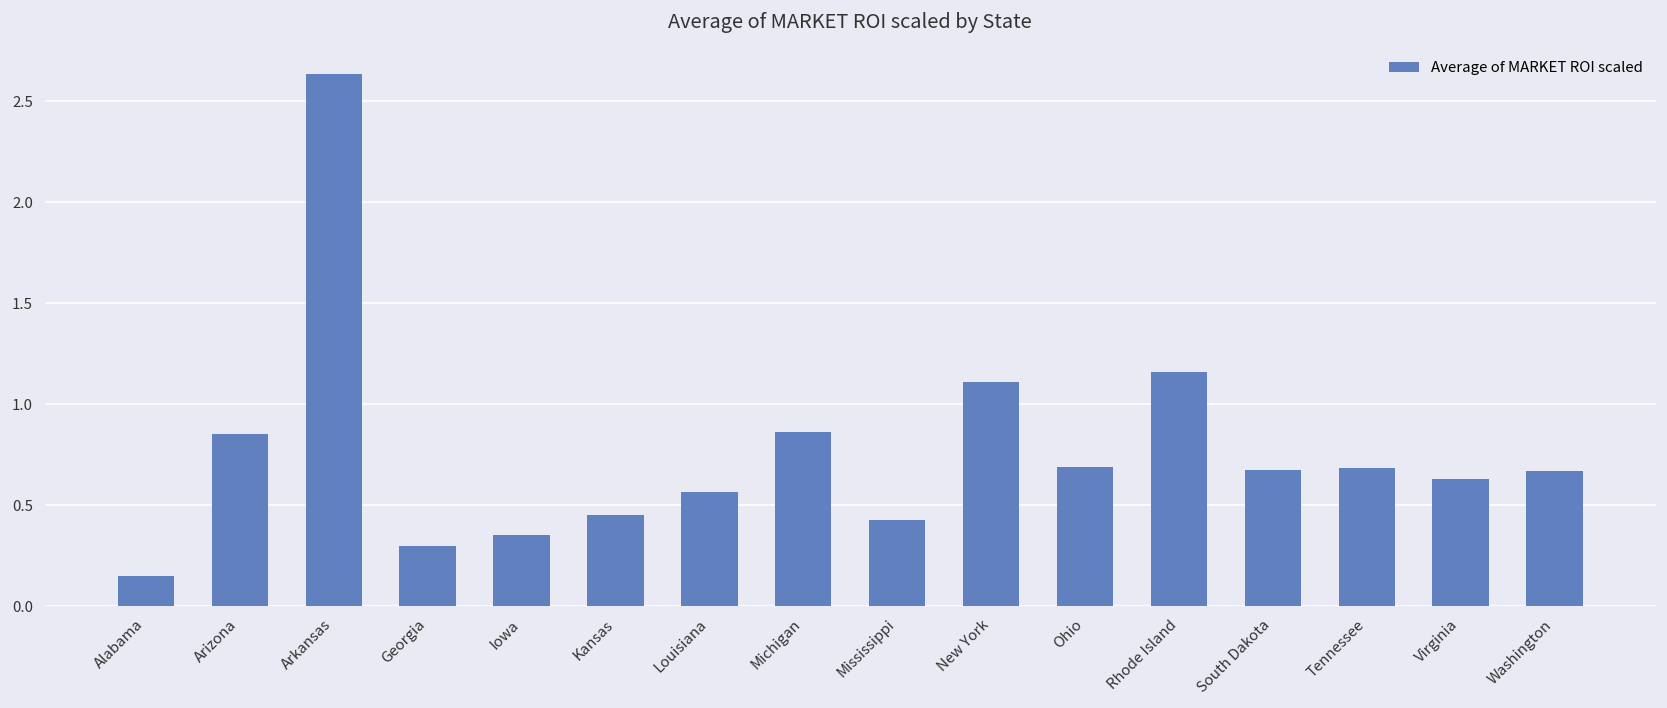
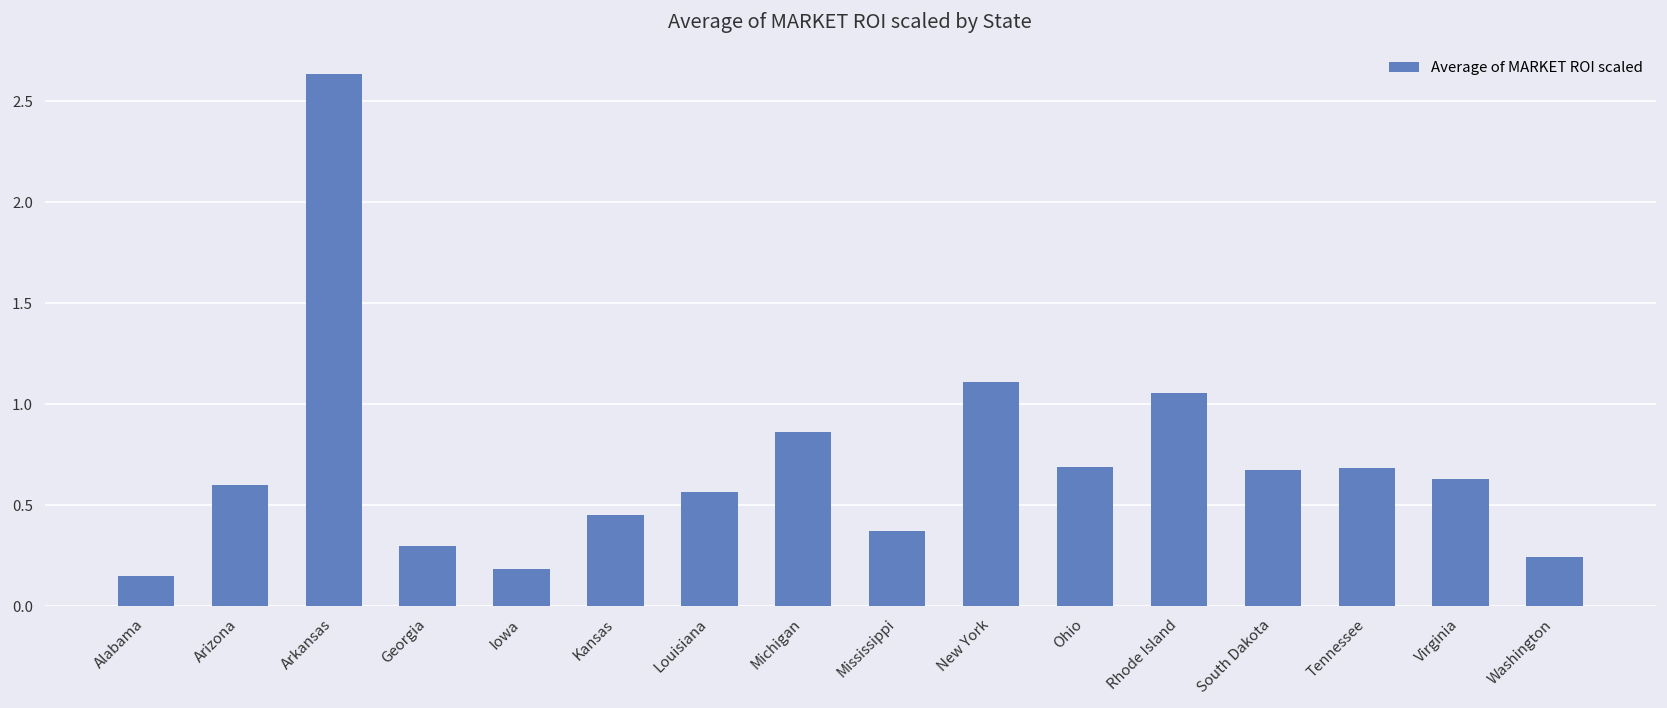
  {
    "Alabama": 0.15,
-   "Arizona": 0.85,
+   "Arizona": 0.60,
    "Arkansas": 2.63,
    "Georgia": 0.30,
-   "Iowa": 0.35,
+   "Iowa": 0.18,
    "Kansas": 0.45,
    "Louisiana": 0.56,
    "Michigan": 0.86,
-   "Mississippi": 0.43,
+   "Mississippi": 0.37,
    "New York": 1.11,
    "Ohio": 0.69,
-   "Rhode Island": 1.16,
+   "Rhode Island": 1.05,
    "South Dakota": 0.68,
    "Tennessee": 0.69,
    "Virginia": 0.63,
-   "Washington": 0.67
+   "Washington": 0.24
  }
